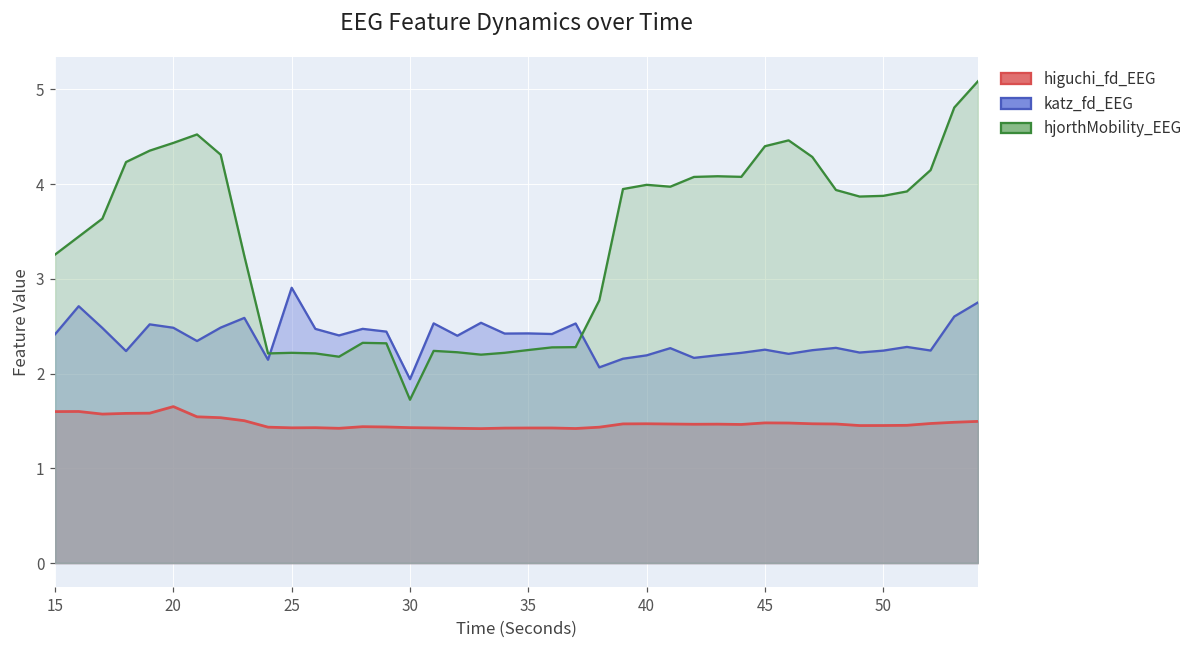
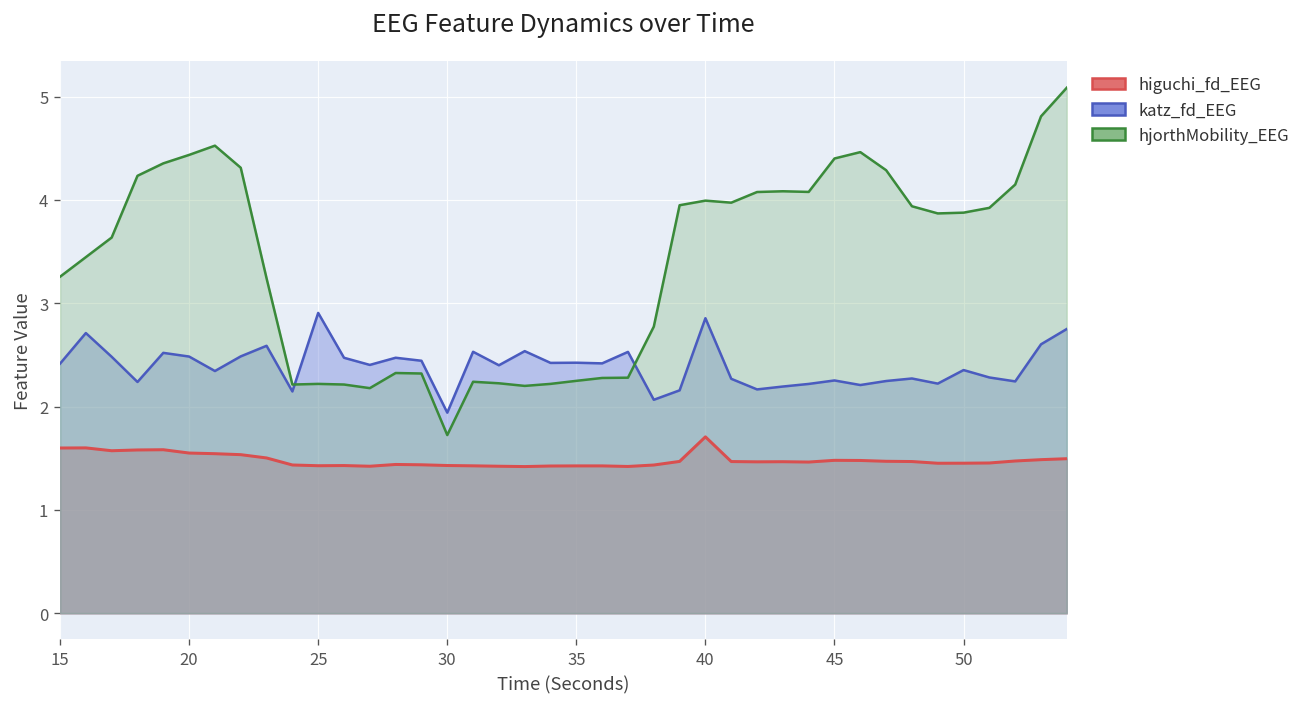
  {
    "higuchi_fd_EEG": {
      "15": 1.6,
-     "20": 1.7,
+     "20": 1.5,
      "25": 1.4,
      "30": 1.4,
      "35": 1.4,
-     "40": 1.5,
+     "40": 1.7,
      "45": 1.5,
      "50": 1.5
    },
    "katz_fd_EEG": {
      "15": 2.4,
      "20": 2.5,
      "25": 2.9,
      "30": 1.9,
      "35": 2.4,
-     "40": 2.2,
+     "40": 2.9,
      "45": 2.3,
-     "50": 2.2
+     "50": 2.4
    },
    "hjorthMobility_EEG": {
      "15": 3.3,
      "20": 4.4,
      "25": 2.2,
      "30": 1.7,
      "35": 2.2,
      "40": 4.0,
      "45": 4.4,
      "50": 3.9
    }
  }
